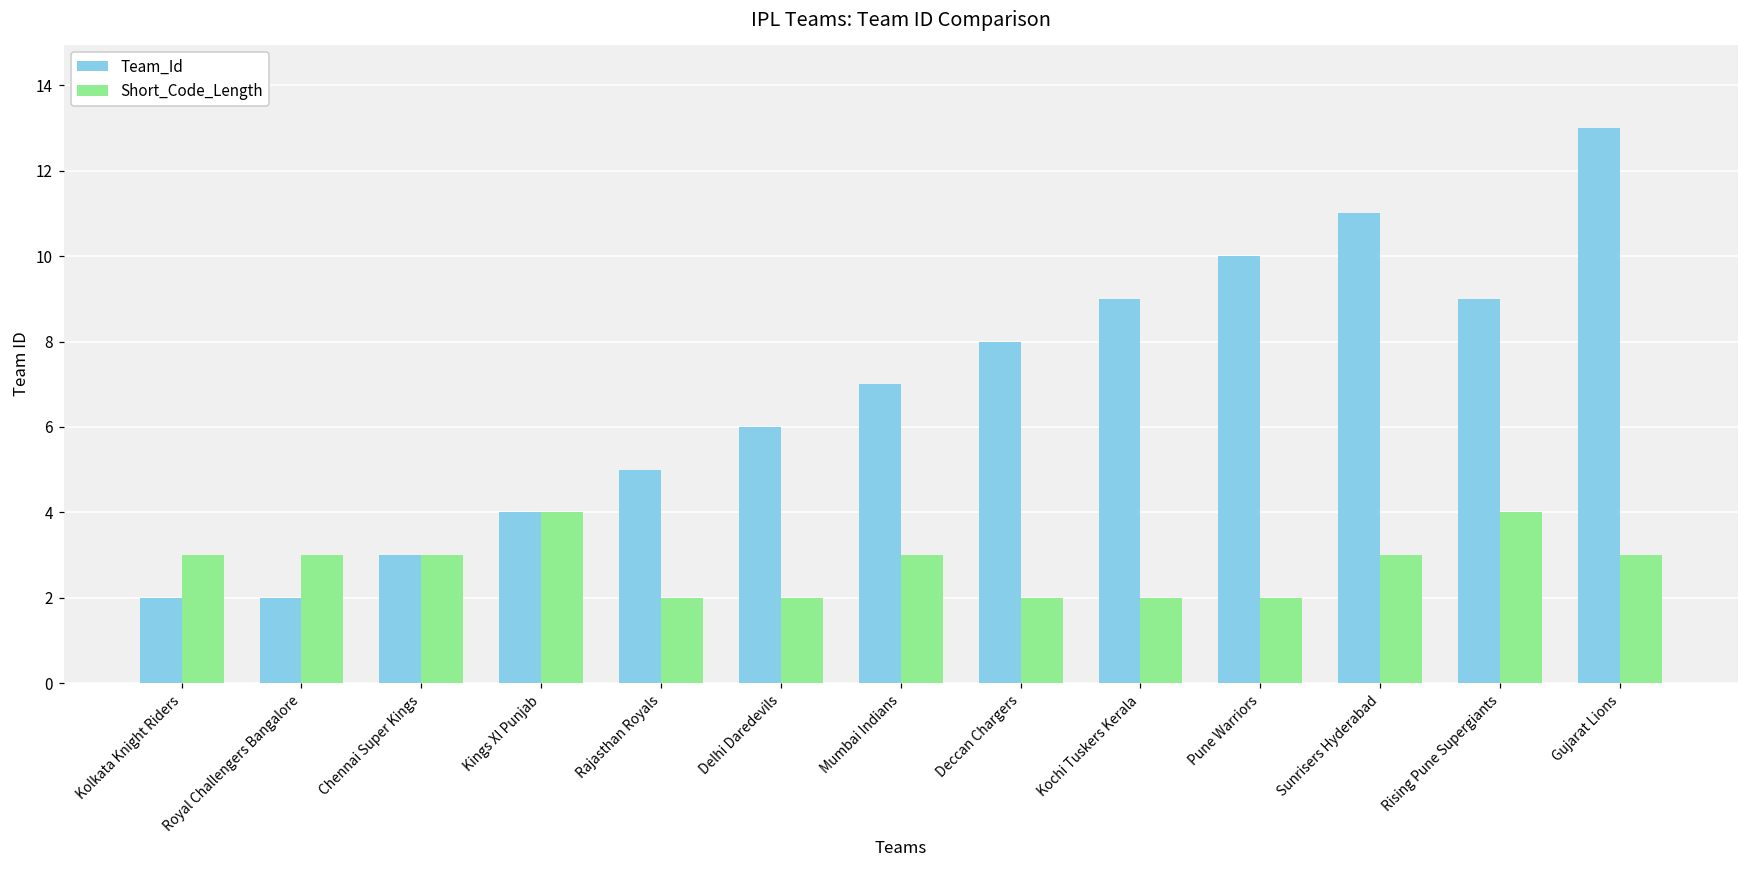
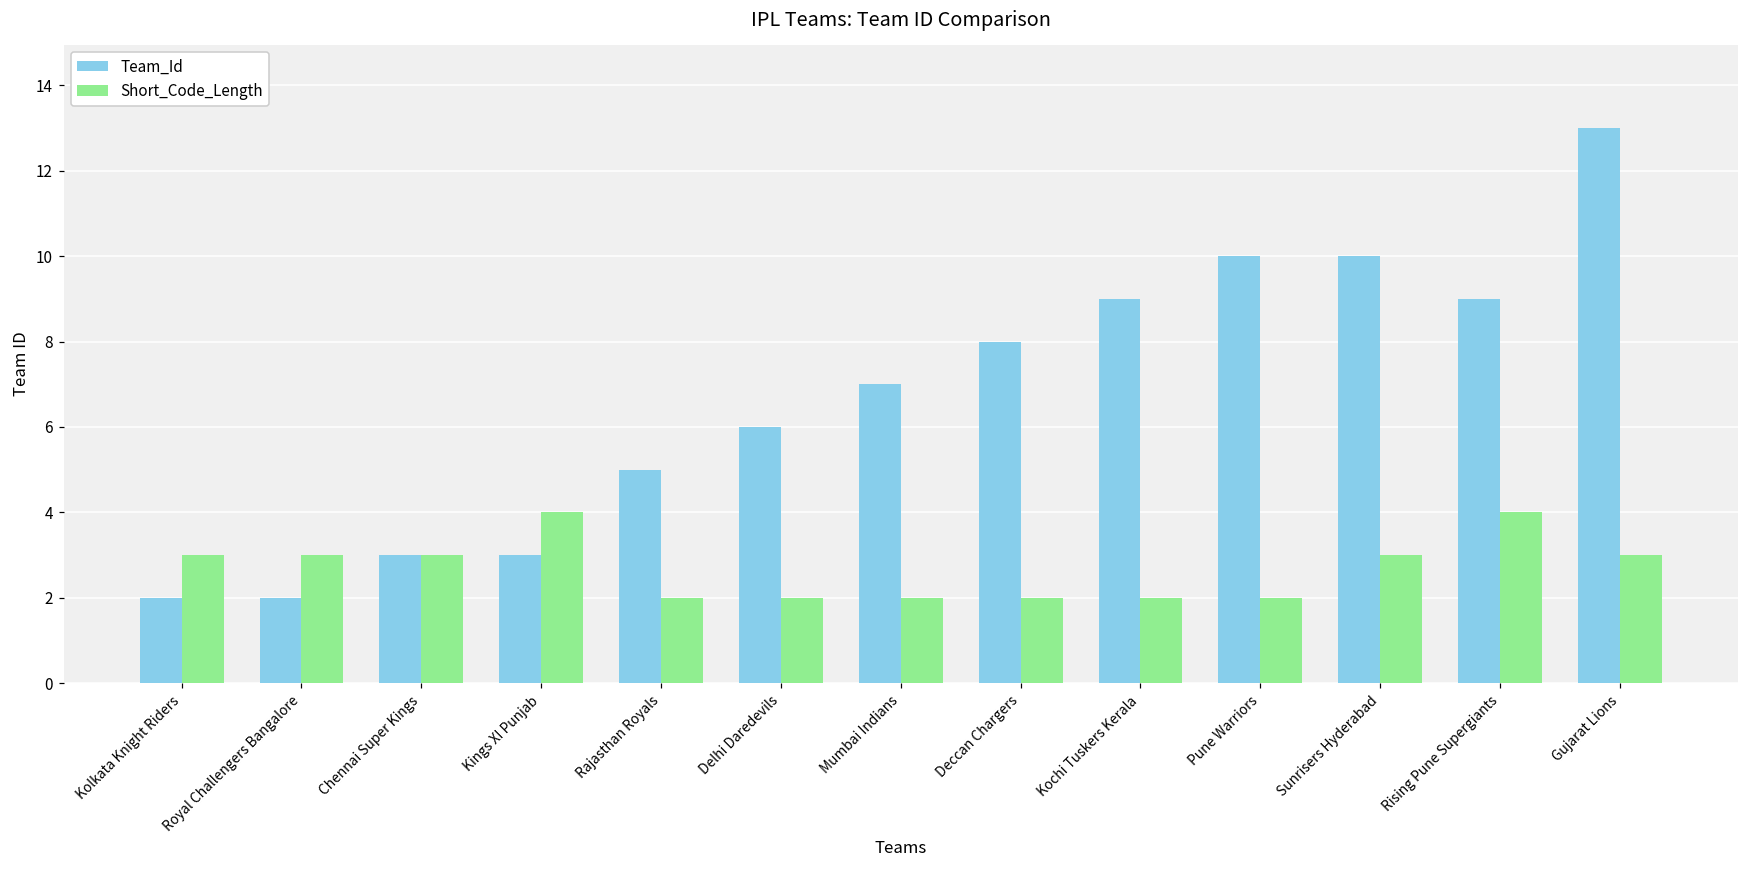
  {
    "Team_Id": {
      "Kolkata Knight Riders": 2,
      "Royal Challengers Bangalore": 2,
      "Chennai Super Kings": 3,
-     "Kings XI Punjab": 4,
+     "Kings XI Punjab": 3,
      "Rajasthan Royals": 5,
      "Delhi Daredevils": 6,
      "Mumbai Indians": 7,
      "Deccan Chargers": 8,
      "Kochi Tuskers Kerala": 9,
      "Pune Warriors": 10,
-     "Sunrisers Hyderabad": 11,
+     "Sunrisers Hyderabad": 10,
      "Rising Pune Supergiants": 9,
      "Gujarat Lions": 13
    },
    "Short_Code_Length": {
      "Kolkata Knight Riders": 3,
      "Royal Challengers Bangalore": 3,
      "Chennai Super Kings": 3,
      "Kings XI Punjab": 4,
      "Rajasthan Royals": 2,
      "Delhi Daredevils": 2,
-     "Mumbai Indians": 3,
+     "Mumbai Indians": 2,
      "Deccan Chargers": 2,
      "Kochi Tuskers Kerala": 2,
      "Pune Warriors": 2,
      "Sunrisers Hyderabad": 3,
      "Rising Pune Supergiants": 4,
      "Gujarat Lions": 3
    }
  }
